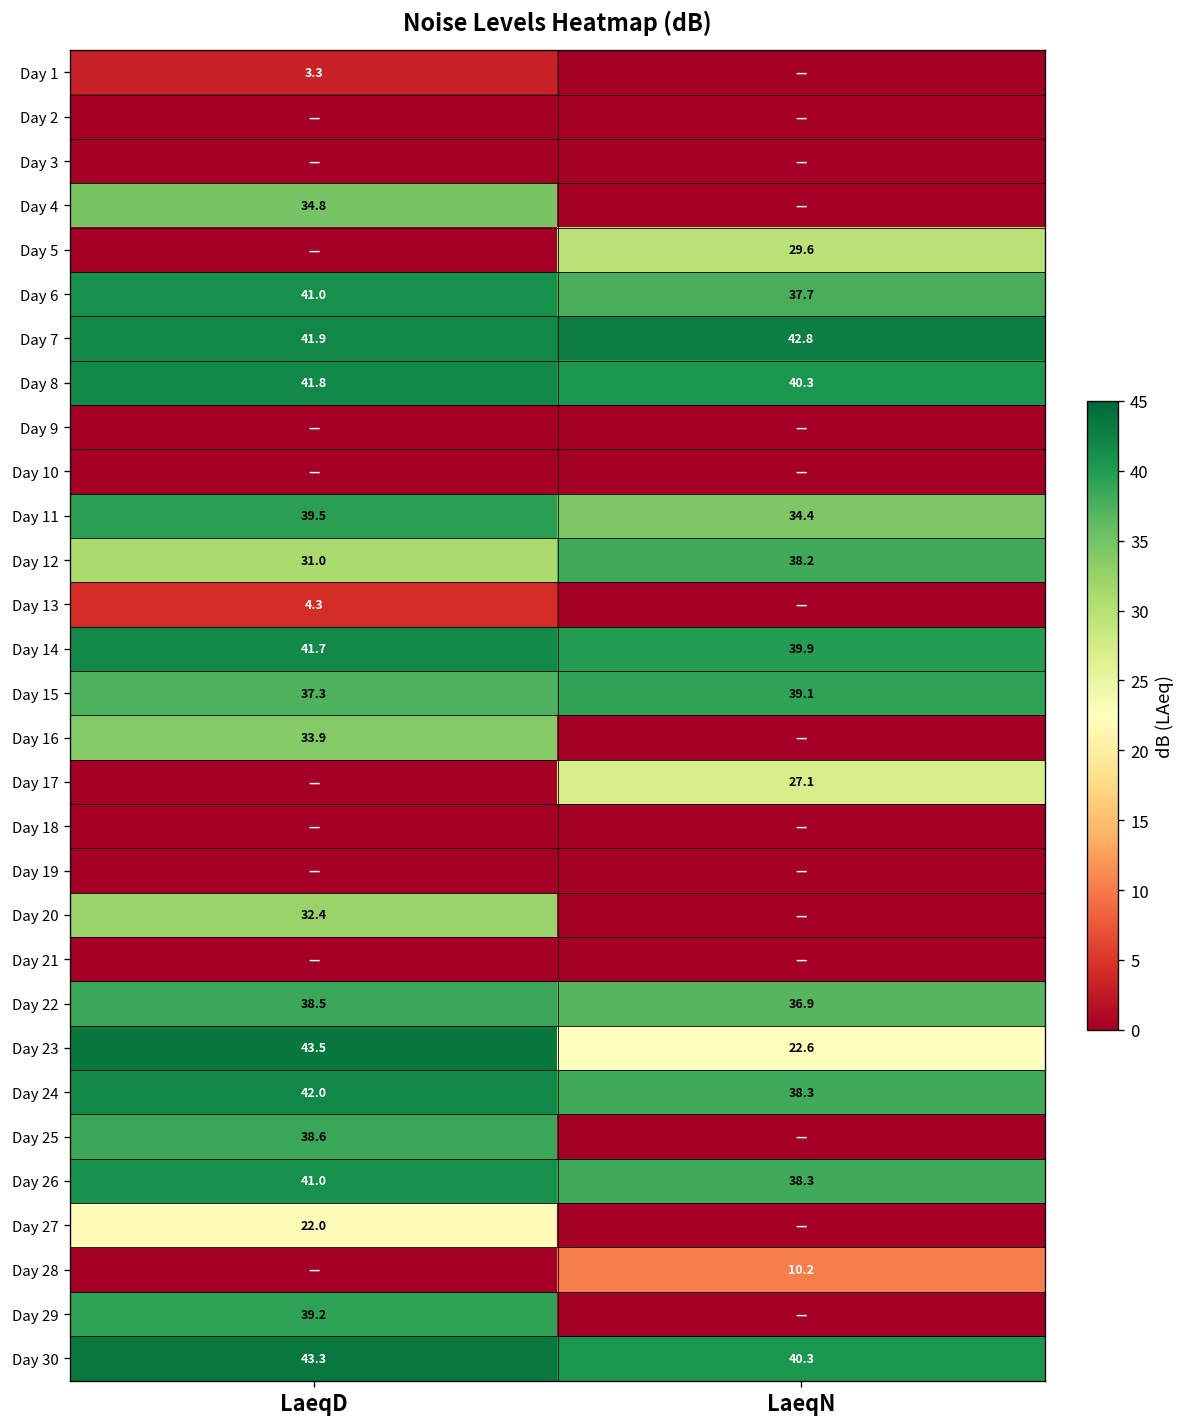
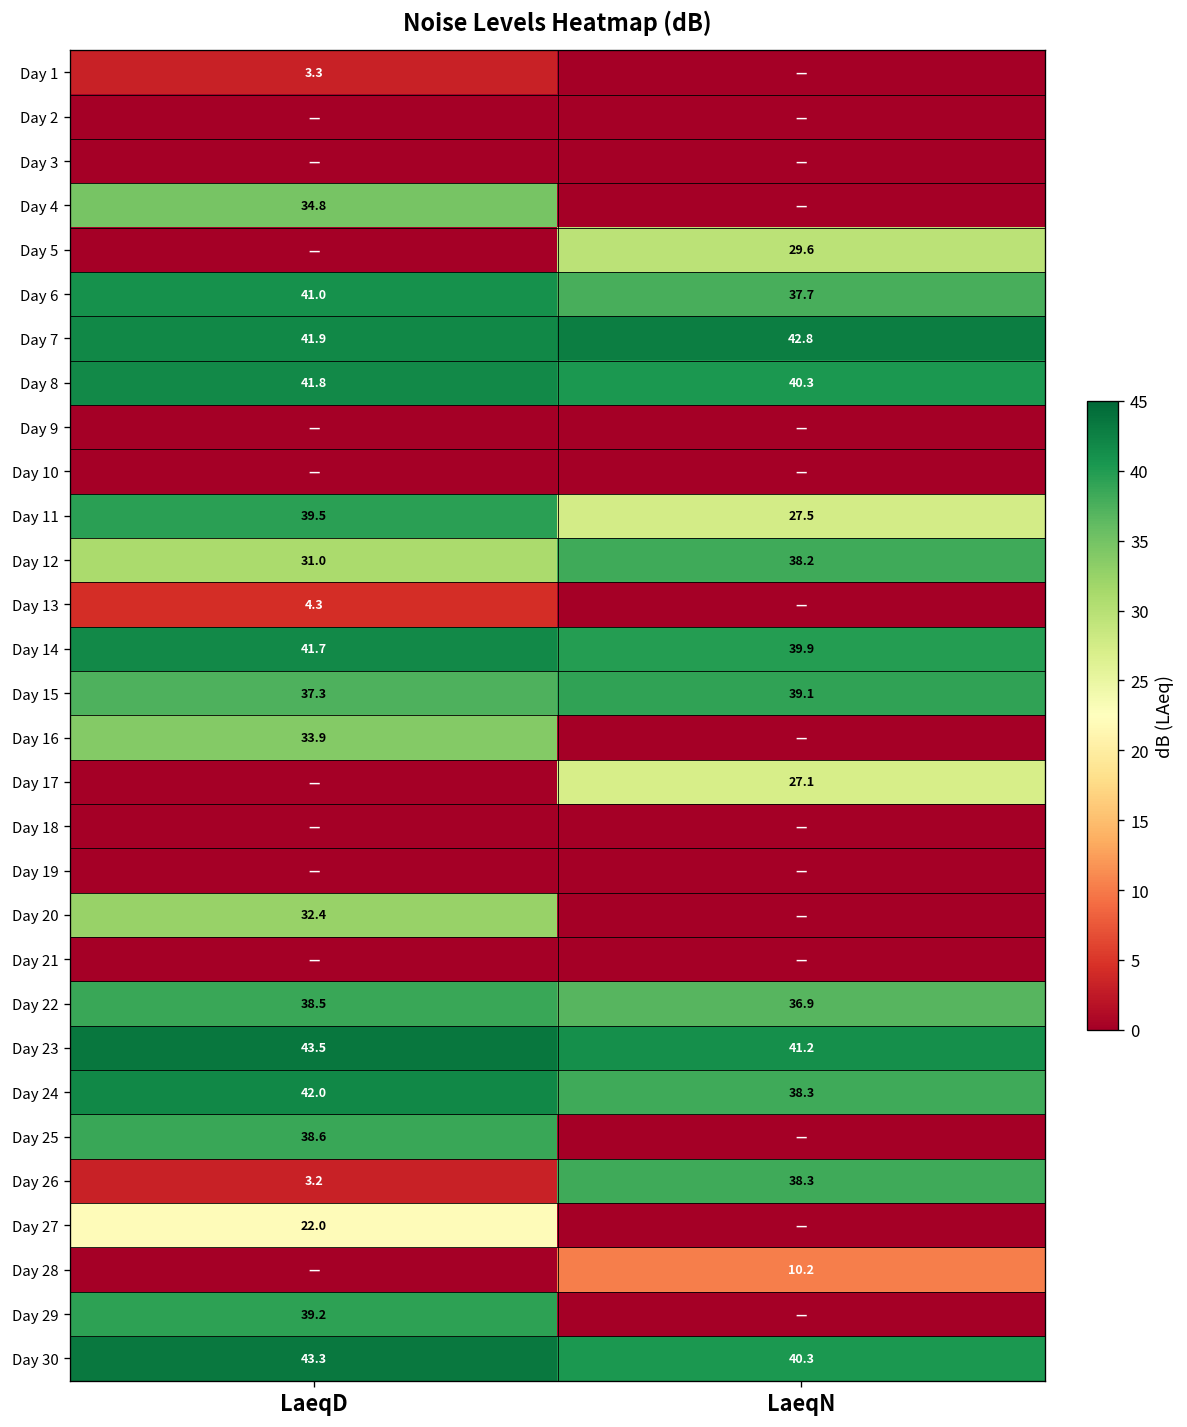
  {
    "Day 1": {
      "LaeqD": 3.3
    },
    "Day 4": {
      "LaeqD": 34.8
    },
    "Day 5": {
      "LaeqN": 29.6
    },
    "Day 6": {
      "LaeqD": 41.0,
      "LaeqN": 37.7
    },
    "Day 7": {
      "LaeqD": 41.9,
      "LaeqN": 42.8
    },
    "Day 8": {
      "LaeqD": 41.8,
      "LaeqN": 40.3
    },
    "Day 11": {
      "LaeqD": 39.5,
-     "LaeqN": 34.4
+     "LaeqN": 27.5
    },
    "Day 12": {
      "LaeqD": 31.0,
      "LaeqN": 38.2
    },
    "Day 13": {
      "LaeqD": 4.3
    },
    "Day 14": {
      "LaeqD": 41.7,
      "LaeqN": 39.9
    },
    "Day 15": {
      "LaeqD": 37.3,
      "LaeqN": 39.1
    },
    "Day 16": {
      "LaeqD": 33.9
    },
    "Day 17": {
      "LaeqN": 27.1
    },
    "Day 20": {
      "LaeqD": 32.4
    },
    "Day 22": {
      "LaeqD": 38.5,
      "LaeqN": 36.9
    },
    "Day 23": {
      "LaeqD": 43.5,
-     "LaeqN": 22.6
+     "LaeqN": 41.2
    },
    "Day 24": {
      "LaeqD": 42.0,
      "LaeqN": 38.3
    },
    "Day 25": {
      "LaeqD": 38.6
    },
    "Day 26": {
-     "LaeqD": 41.0,
+     "LaeqD": 3.2,
      "LaeqN": 38.3
    },
    "Day 27": {
      "LaeqD": 22.0
    },
    "Day 28": {
      "LaeqN": 10.2
    },
    "Day 29": {
      "LaeqD": 39.2
    },
    "Day 30": {
      "LaeqD": 43.3,
      "LaeqN": 40.3
    }
  }
